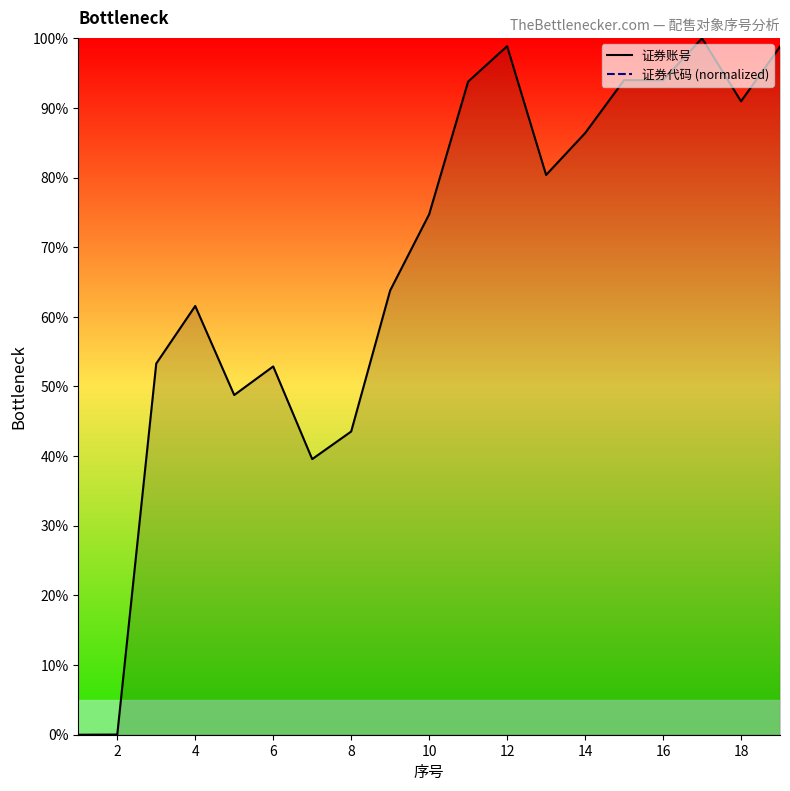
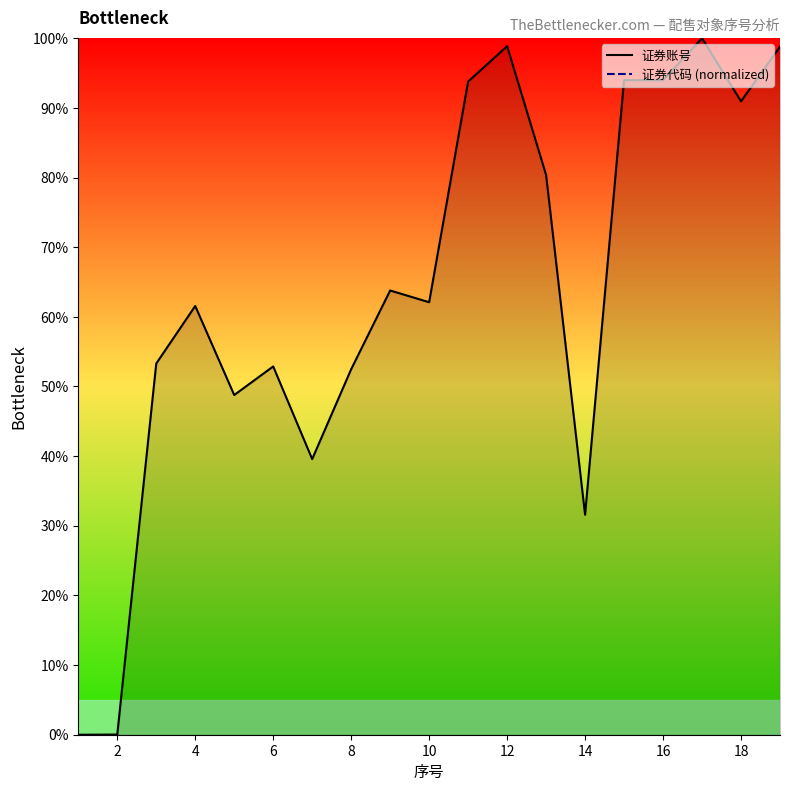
  {
    "4": "62%",
    "6": "53%",
-   "8": "44%",
-   "10": "75%",
+   "8": "52%",
+   "10": "62%",
    "12": "99%",
-   "14": "86%",
+   "14": "32%",
    "18": "91%"
  }
